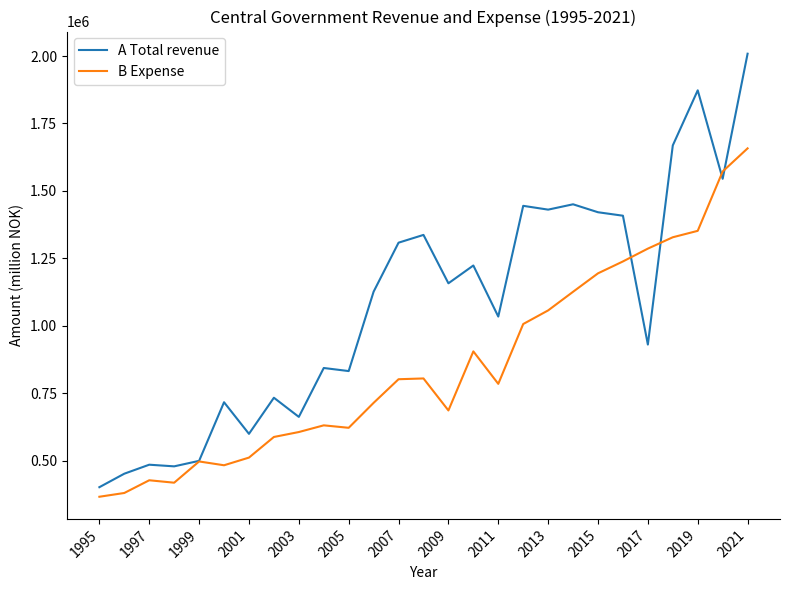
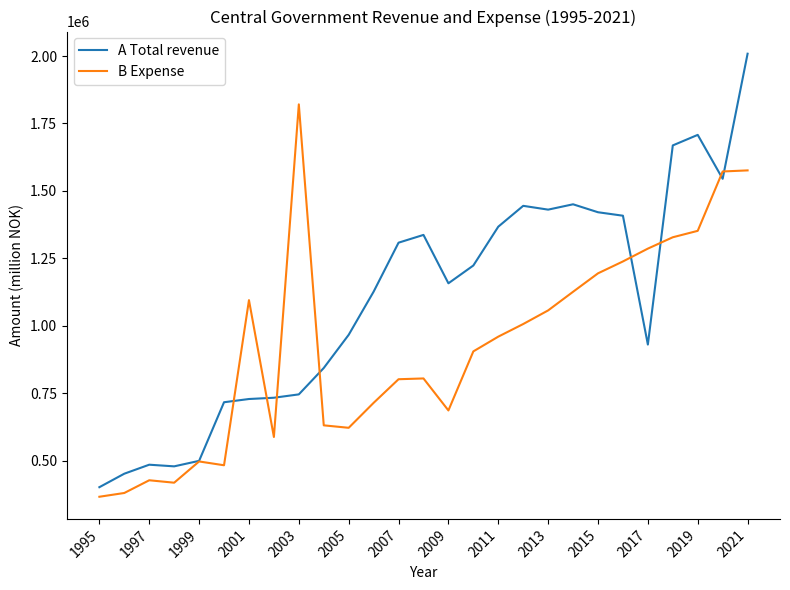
  {
    "A Total revenue": {
      "1995": 400000,
      "1997": 480000,
-     "2001": 600000,
-     "2003": 660000,
-     "2005": 830000,
+     "2001": 730000,
+     "2003": 750000,
+     "2005": 970000,
      "2007": 1310000,
      "2009": 1160000,
-     "2011": 1030000,
+     "2011": 1370000,
      "2013": 1430000,
      "2015": 1420000,
      "2017": 930000,
-     "2019": 1870000,
+     "2019": 1710000,
      "2021": 2010000
    },
    "B Expense": {
      "1995": 370000,
      "1997": 430000,
-     "2001": 510000,
-     "2003": 610000,
+     "2001": 1090000,
+     "2003": 1820000,
      "2005": 620000,
      "2007": 800000,
      "2009": 690000,
-     "2011": 780000,
+     "2011": 960000,
      "2013": 1060000,
      "2015": 1190000,
      "2017": 1290000,
      "2019": 1350000,
-     "2021": 1660000
+     "2021": 1580000
    }
  }
